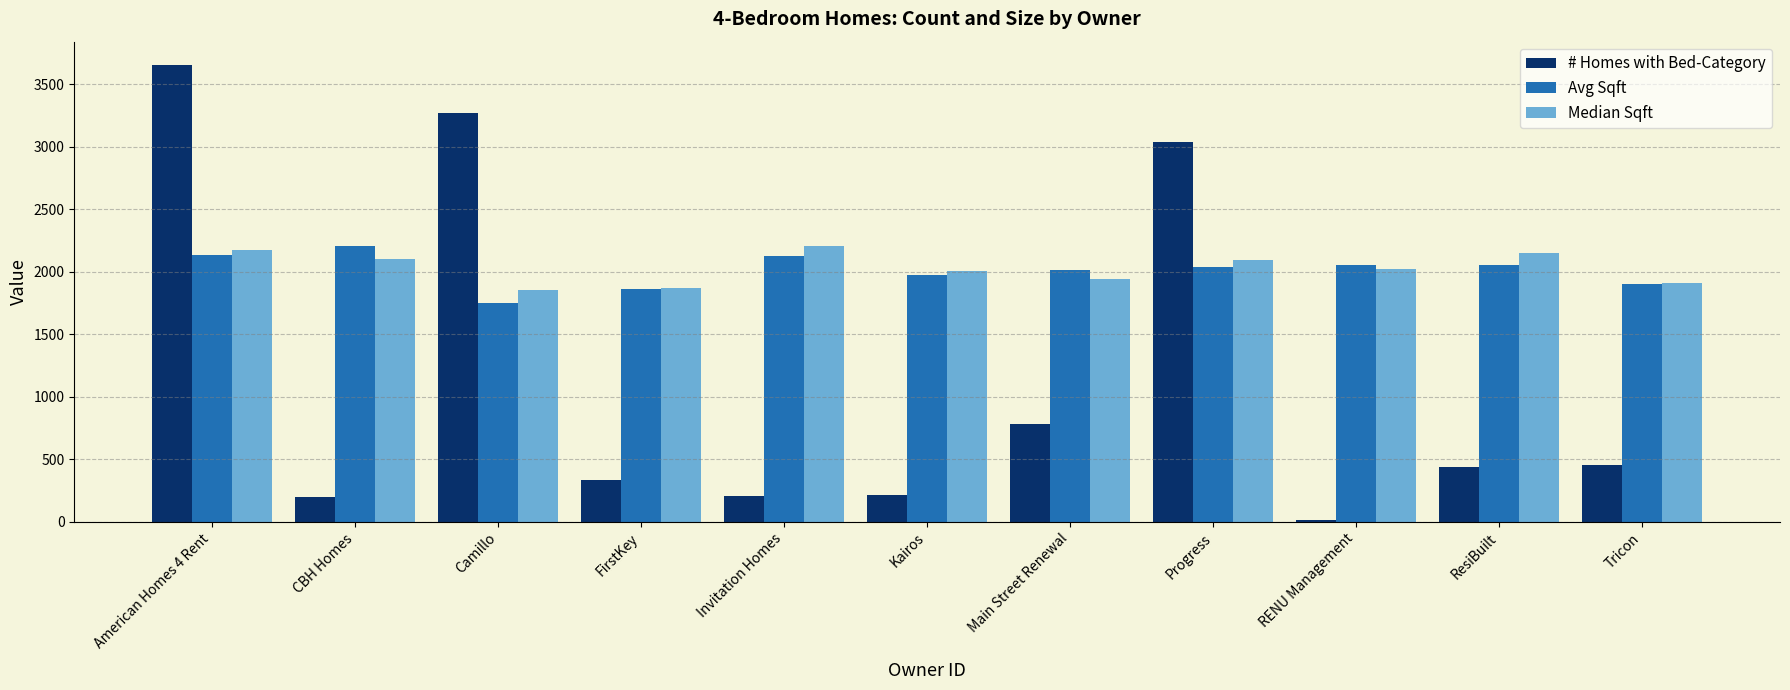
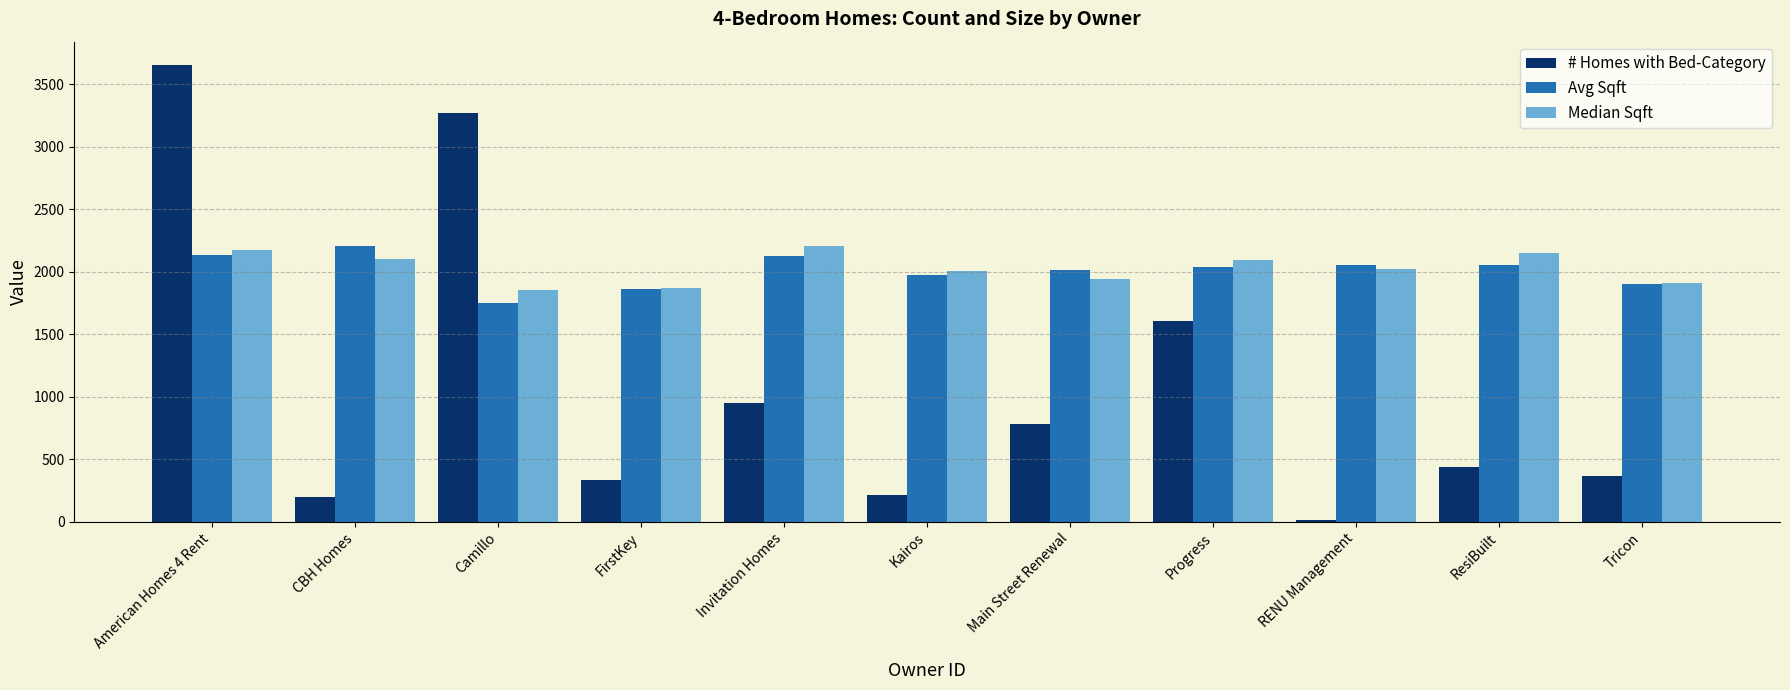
  {
    "# Homes with Bed-Category": {
      "American Homes 4 Rent": 3660,
      "CBH Homes": 200,
      "Camillo": 3270,
      "FirstKey": 340,
-     "Invitation Homes": 210,
+     "Invitation Homes": 950,
      "Kairos": 220,
      "Main Street Renewal": 790,
-     "Progress": 3040,
+     "Progress": 1600,
      "ResiBuilt": 440,
-     "Tricon": 450
+     "Tricon": 370
    },
    "Avg Sqft": {
      "American Homes 4 Rent": 2140,
      "CBH Homes": 2210,
      "Camillo": 1750,
      "FirstKey": 1860,
      "Invitation Homes": 2130,
      "Kairos": 1980,
      "Main Street Renewal": 2020,
      "Progress": 2040,
      "RENU Management": 2050,
      "ResiBuilt": 2050,
      "Tricon": 1900
    },
    "Median Sqft": {
      "American Homes 4 Rent": 2170,
      "CBH Homes": 2100,
      "Camillo": 1860,
      "FirstKey": 1870,
      "Invitation Homes": 2210,
      "Kairos": 2010,
      "Main Street Renewal": 1940,
      "Progress": 2100,
      "RENU Management": 2020,
      "ResiBuilt": 2150,
      "Tricon": 1910
    }
  }
